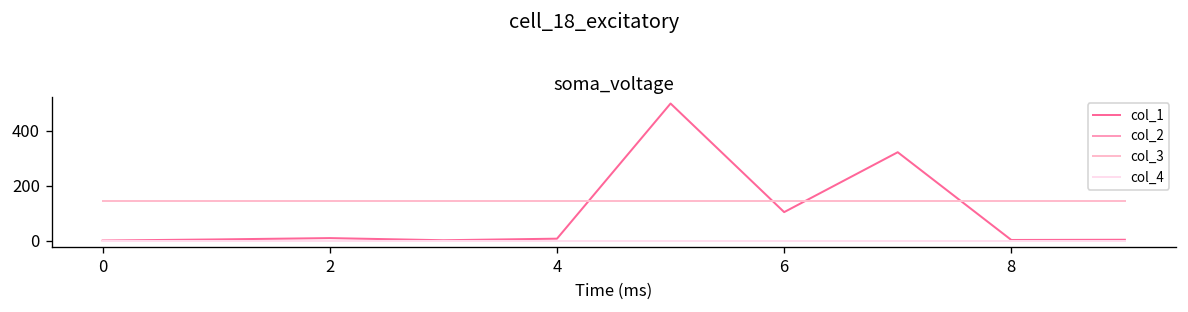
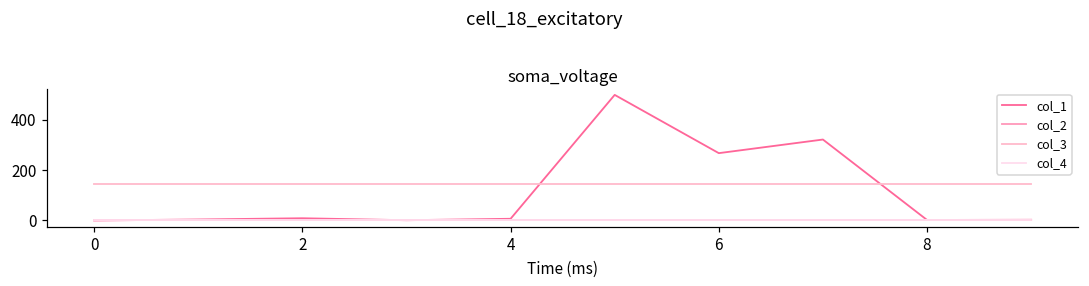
  {
    "col_1": {
-     "6": 100
+     "6": 270
    }
  }
